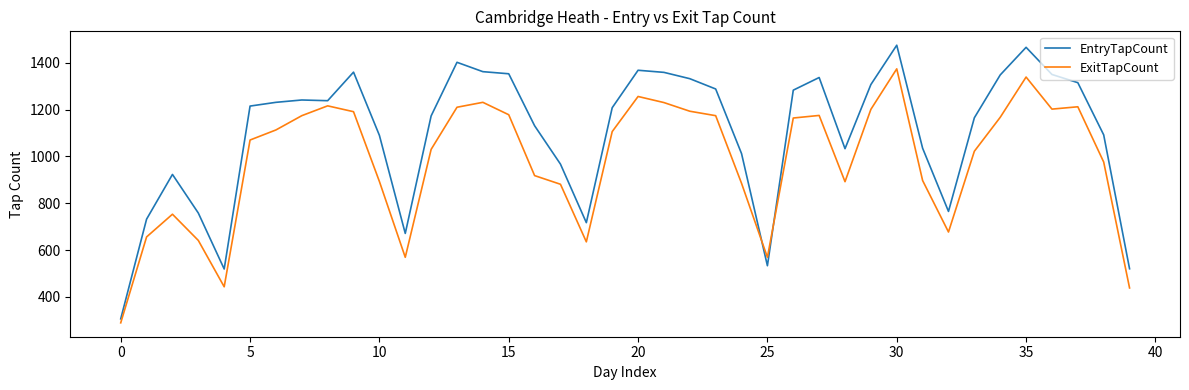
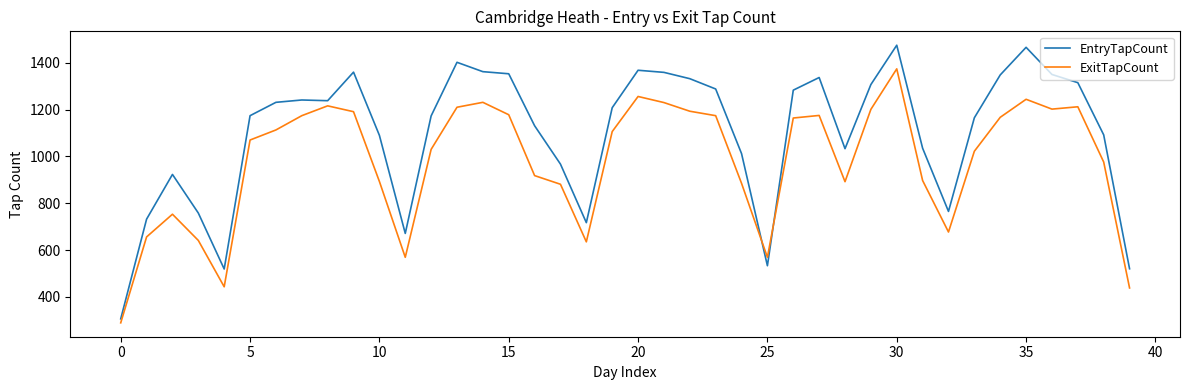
  {
    "EntryTapCount": {
      "0": 310,
-     "5": 1220,
+     "5": 1170,
      "10": 1090,
      "15": 1350,
      "20": 1370,
      "25": 530,
      "30": 1480,
      "35": 1470
    },
    "ExitTapCount": {
      "0": 290,
      "5": 1070,
      "10": 890,
      "15": 1180,
      "20": 1260,
      "25": 570,
      "30": 1370,
-     "35": 1340
+     "35": 1240
    }
  }
